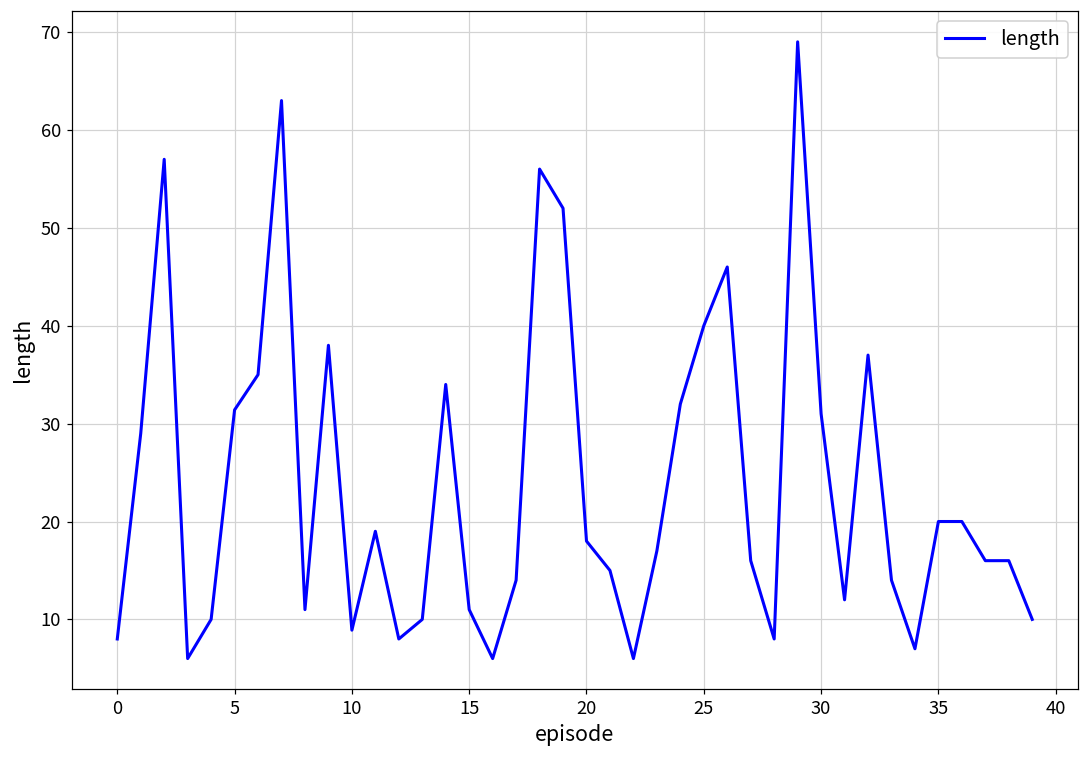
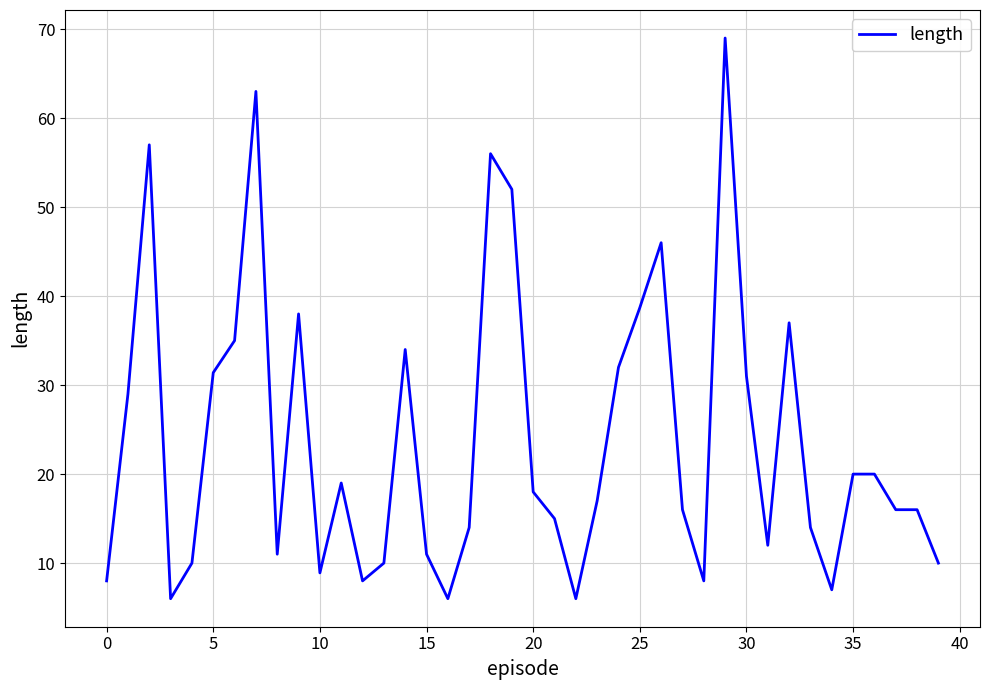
  {
    "0": 8,
    "5": 31,
    "10": 9,
    "15": 11,
    "20": 18,
-   "25": 40,
+   "25": 39,
    "30": 31,
    "35": 20
  }
